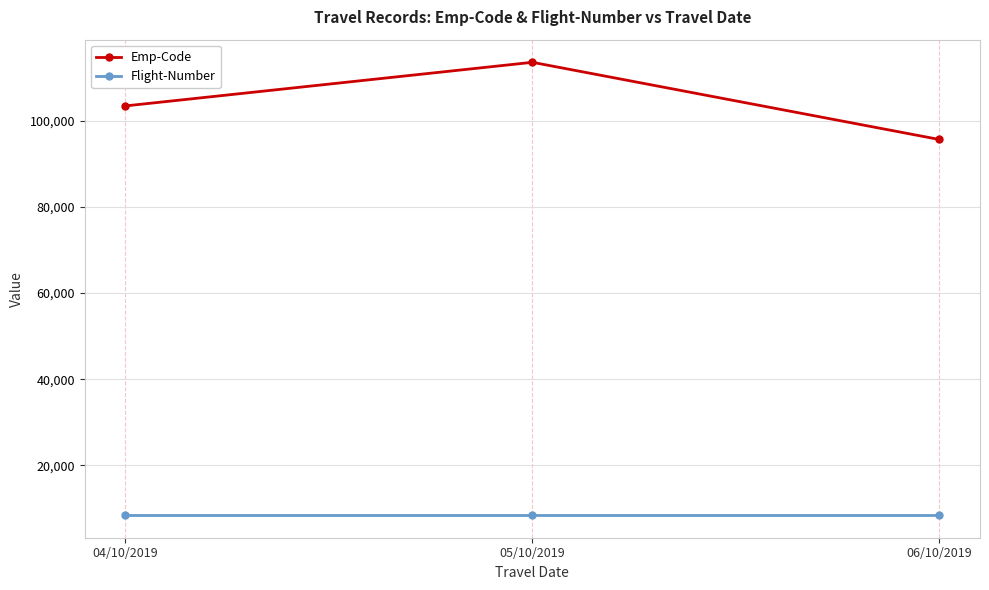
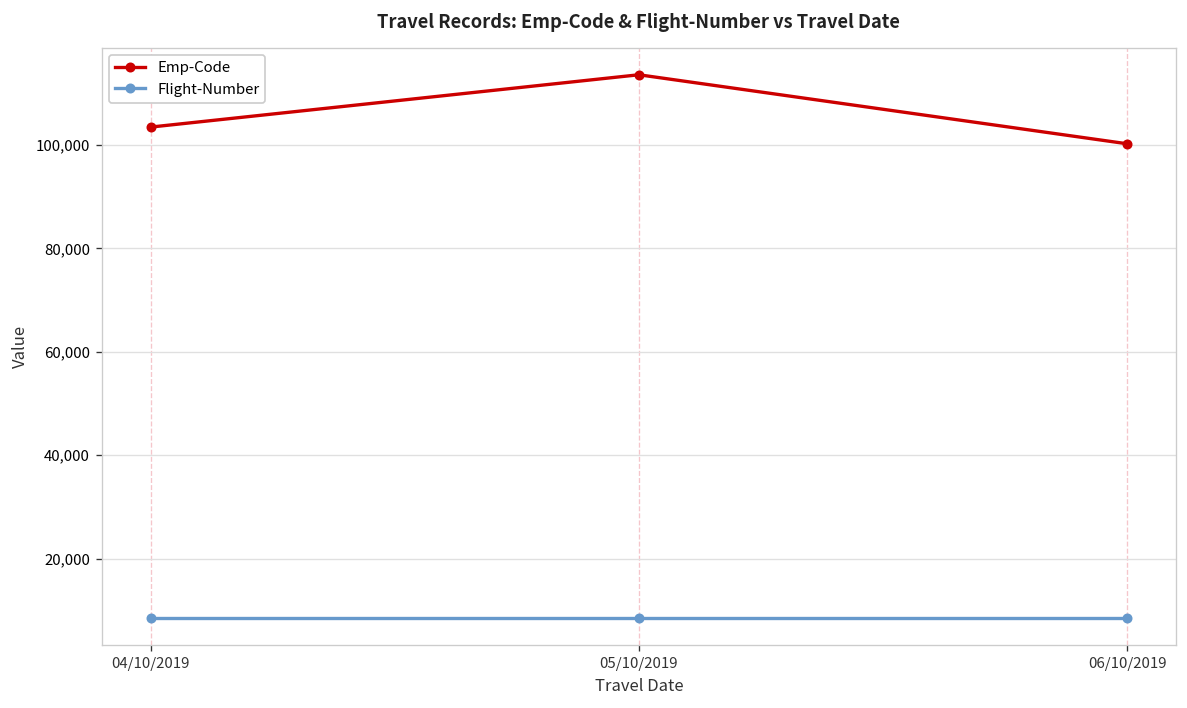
  {
    "Emp-Code": {
      "04/10/2019": "103,000",
      "05/10/2019": "114,000",
-     "06/10/2019": "96,000"
+     "06/10/2019": "100,000"
    },
    "Flight-Number": {
      "04/10/2019": "8,000",
      "05/10/2019": "8,000",
      "06/10/2019": "8,000"
    }
  }
